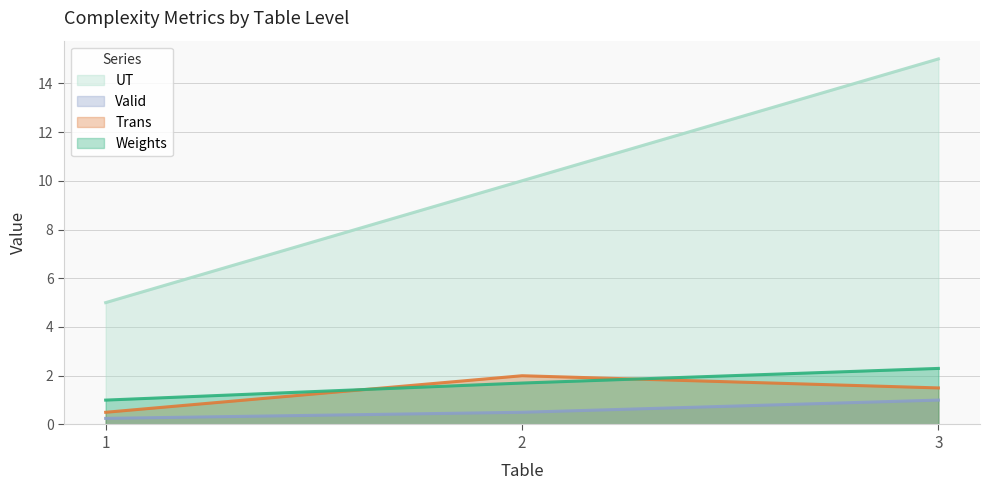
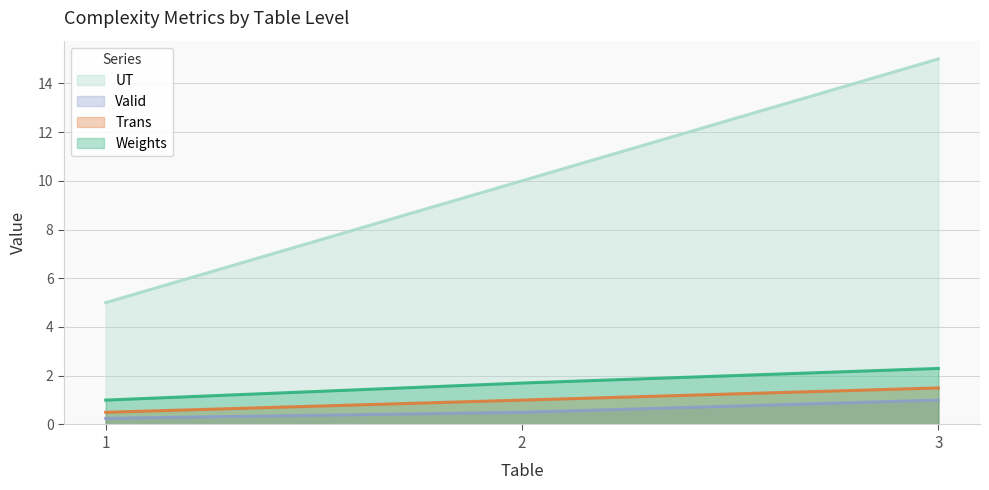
  {
    "Trans": {
      "1": 0.5,
-     "2": 2,
+     "2": 1,
      "3": 1.5
    },
    "Weights": {
      "1": 1,
      "2": 1.7,
      "3": 2.3
    }
  }
